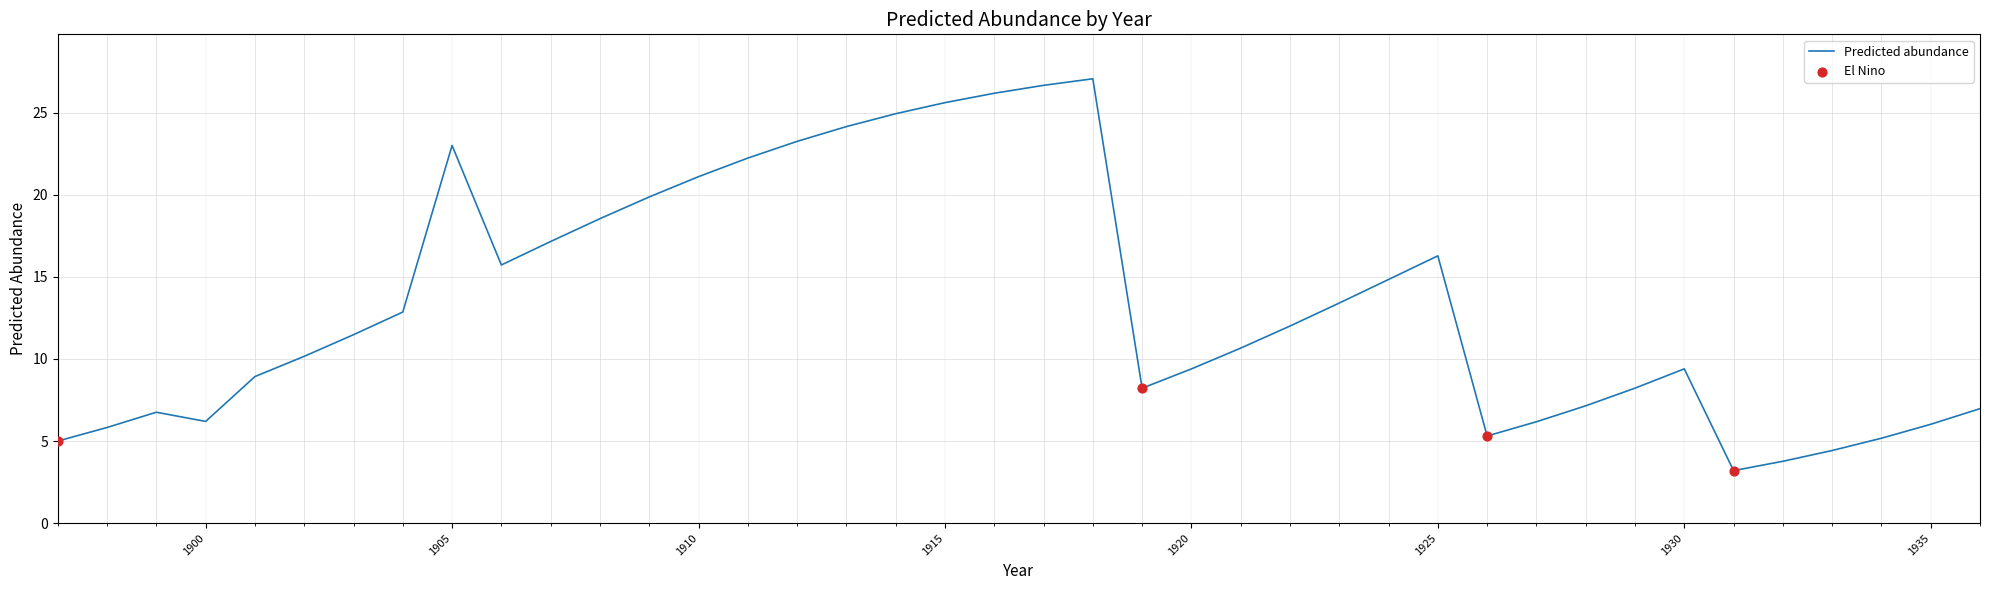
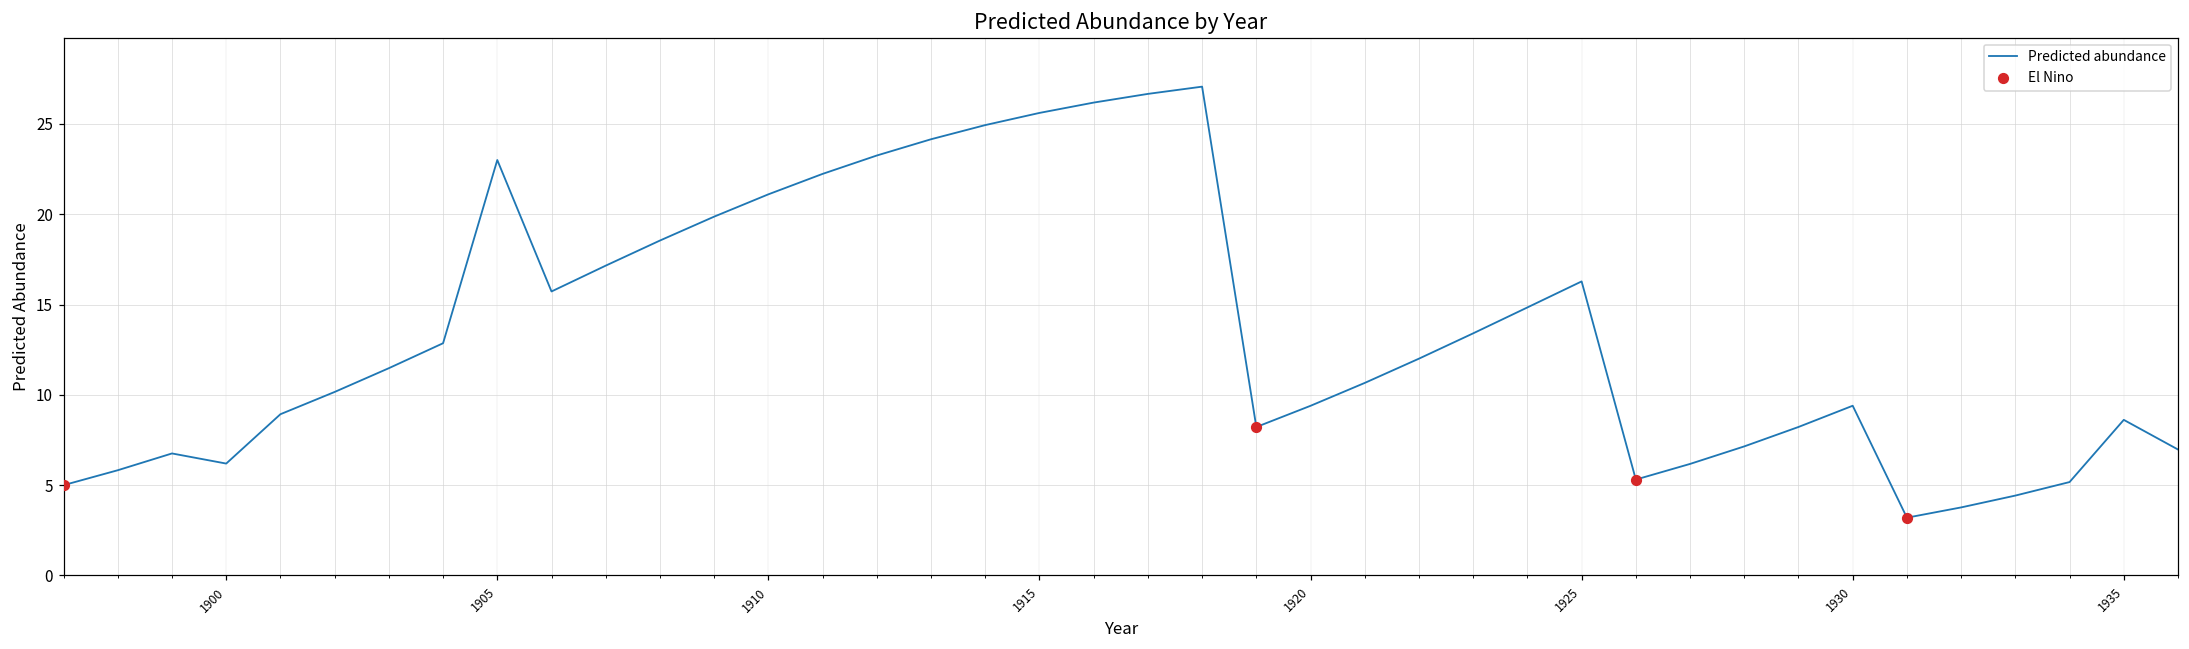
  {
    "Predicted abundance": {
      "1900": 6.2,
      "1905": 23.0,
      "1910": 21.1,
      "1915": 25.6,
      "1920": 9.4,
      "1925": 16.3,
      "1930": 9.4,
-     "1935": 6.0
+     "1935": 8.6
    }
  }
